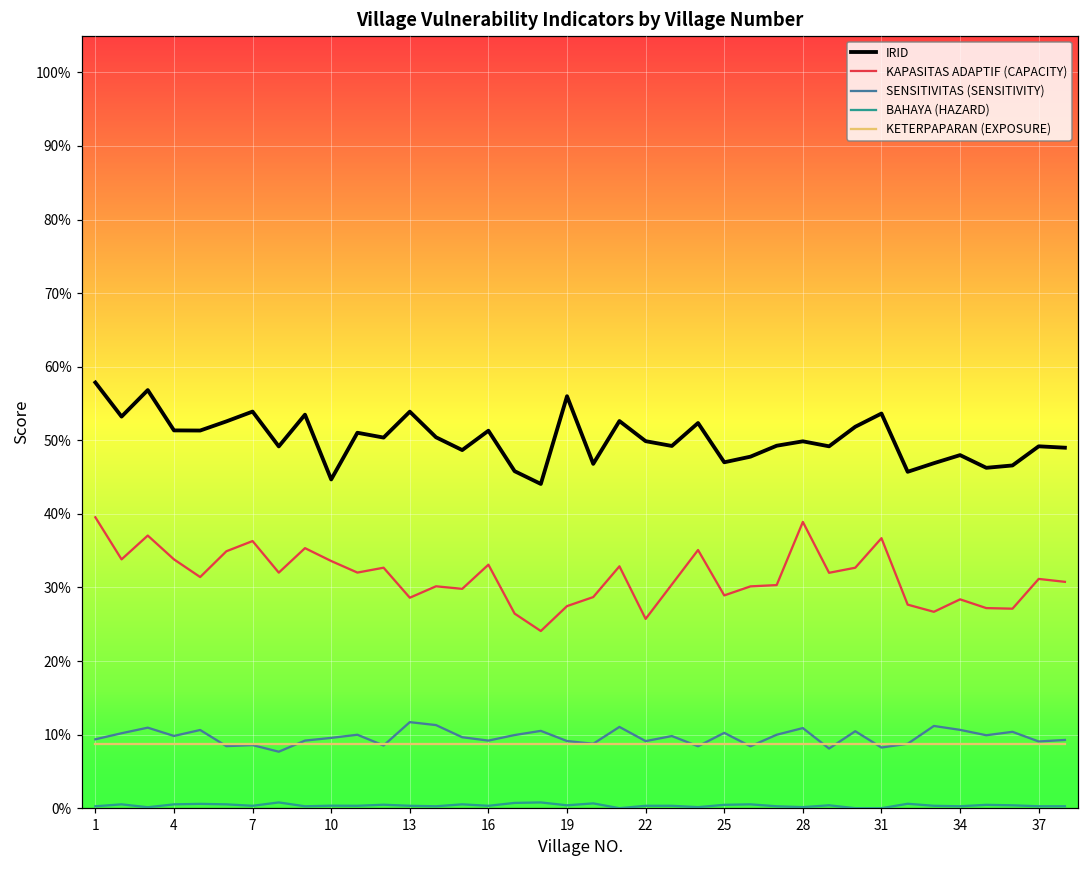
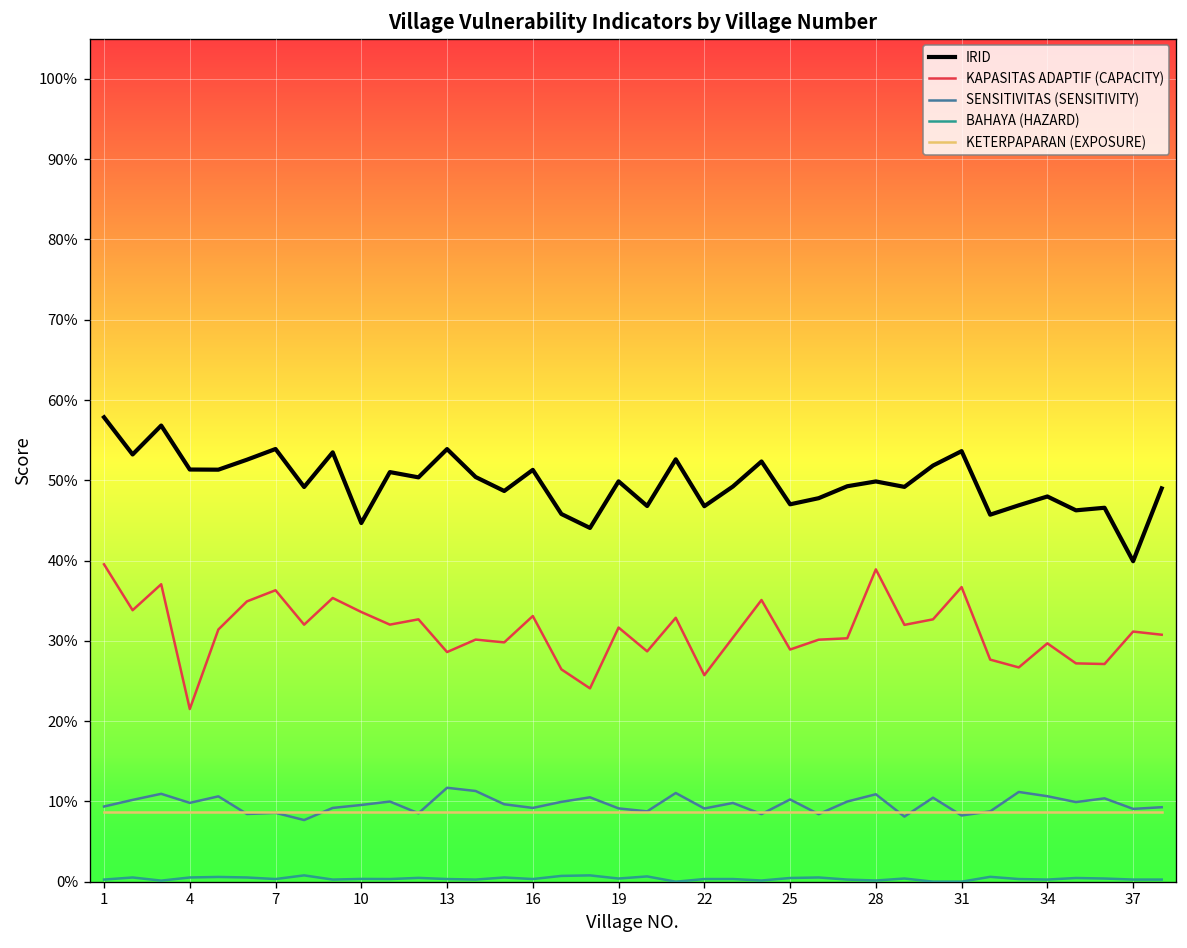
  {
    "IRID": {
      "1": "58%",
      "4": "51%",
      "7": "54%",
      "10": "45%",
      "13": "54%",
      "16": "51%",
-     "19": "56%",
-     "22": "50%",
+     "19": "50%",
+     "22": "47%",
      "25": "47%",
      "28": "50%",
      "31": "54%",
      "34": "48%",
-     "37": "49%"
+     "37": "40%"
    },
    "KAPASITAS ADAPTIF (CAPACITY)": {
      "1": "40%",
-     "4": "34%",
+     "4": "22%",
      "7": "36%",
      "10": "34%",
      "13": "29%",
      "16": "33%",
-     "19": "27%",
+     "19": "32%",
      "22": "26%",
      "25": "29%",
      "28": "39%",
      "31": "37%",
-     "34": "28%",
+     "34": "30%",
      "37": "31%"
    },
    "KETERPAPARAN (EXPOSURE)": {
      "1": "9%",
      "4": "9%",
      "10": "9%",
      "13": "9%",
      "16": "9%",
      "19": "9%",
      "22": "9%",
      "25": "9%",
      "28": "9%",
      "31": "9%",
      "34": "9%"
    }
  }
